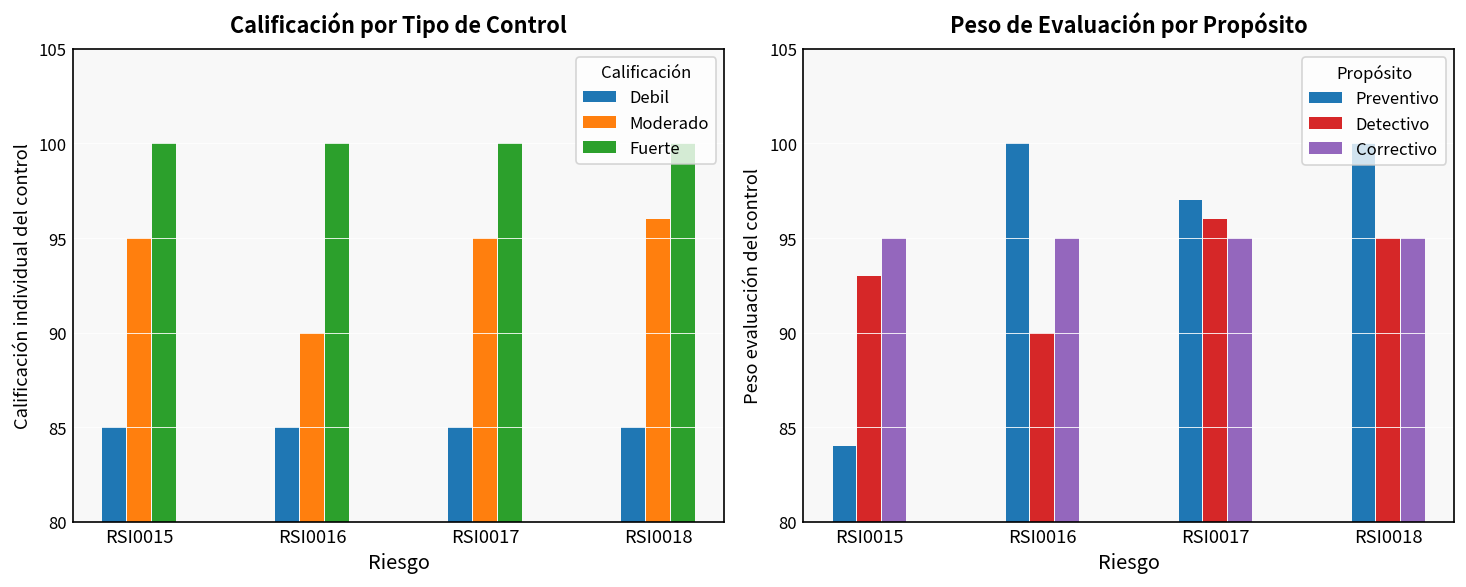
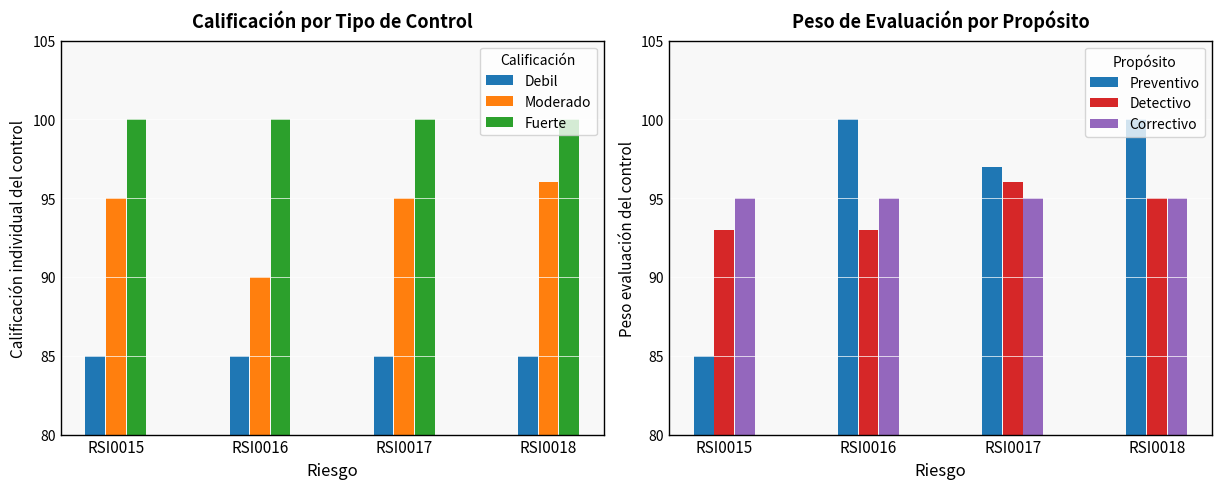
  {
    "Calificación por Tipo de Control": {
      "Debil": {
        "RSI0015": 85.0,
        "RSI0016": 85.0,
        "RSI0017": 85.0,
        "RSI0018": 85.0
      },
      "Moderado": {
        "RSI0015": 95.0,
        "RSI0016": 90.0,
        "RSI0017": 95.0,
        "RSI0018": 96.0
      },
      "Fuerte": {
        "RSI0015": 100.0,
        "RSI0016": 100.0,
        "RSI0017": 100.0
      }
    },
    "Peso de Evaluación por Propósito": {
      "Preventivo": {
-       "RSI0015": 84,
+       "RSI0015": 85,
        "RSI0016": 100,
        "RSI0017": 97
      },
      "Detectivo": {
        "RSI0015": 93,
-       "RSI0016": 90,
+       "RSI0016": 93,
        "RSI0017": 96,
        "RSI0018": 95
      },
      "Correctivo": {
        "RSI0015": 95,
        "RSI0016": 95,
        "RSI0017": 95,
        "RSI0018": 95
      }
    }
  }
